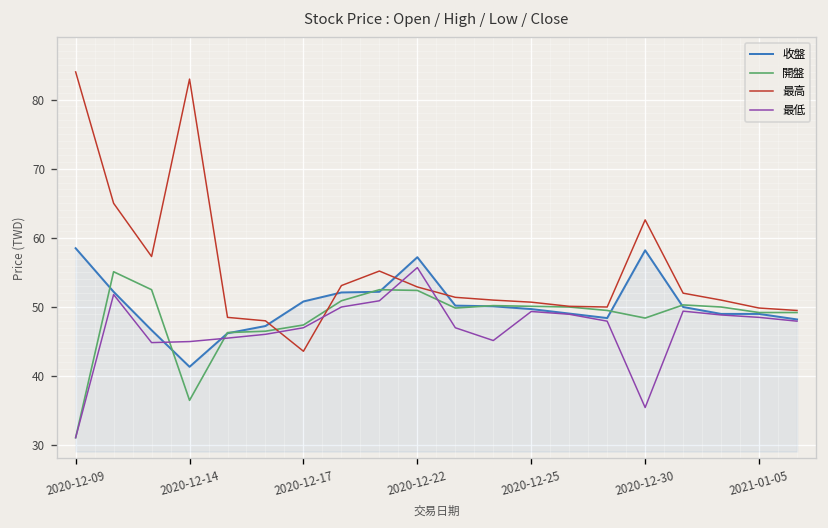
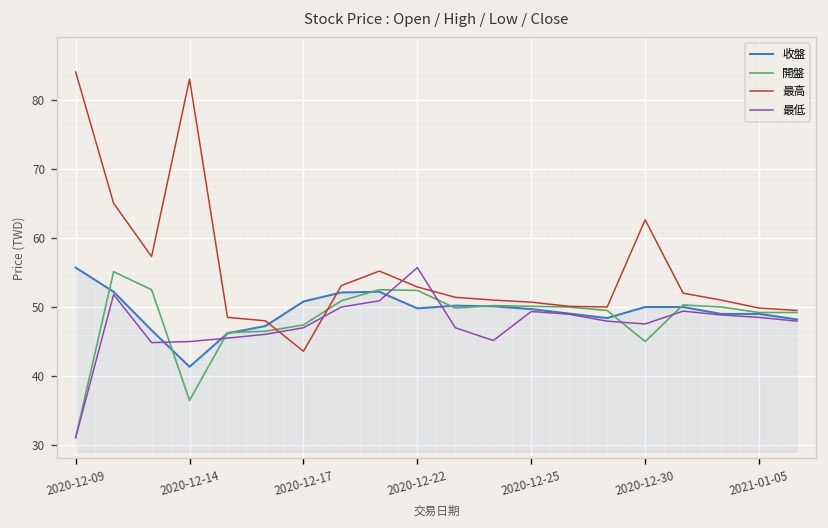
  {
    "收盤": {
-     "2020-12-09": 59,
+     "2020-12-09": 56,
      "2020-12-14": 41,
      "2020-12-17": 51,
-     "2020-12-22": 57,
-     "2020-12-30": 58
+     "2020-12-22": 50,
+     "2020-12-30": 50
    },
    "開盤": {
      "2020-12-14": 37,
      "2020-12-22": 52,
-     "2020-12-30": 48
+     "2020-12-30": 45
    },
    "最高": {
      "2020-12-09": 84,
      "2020-12-14": 83,
      "2020-12-17": 44,
      "2020-12-22": 53,
      "2020-12-25": 51,
      "2020-12-30": 63,
      "2021-01-05": 50
    },
    "最低": {
      "2020-12-14": 45,
      "2020-12-22": 56,
-     "2020-12-30": 35,
+     "2020-12-30": 48,
      "2021-01-05": 49
    }
  }
